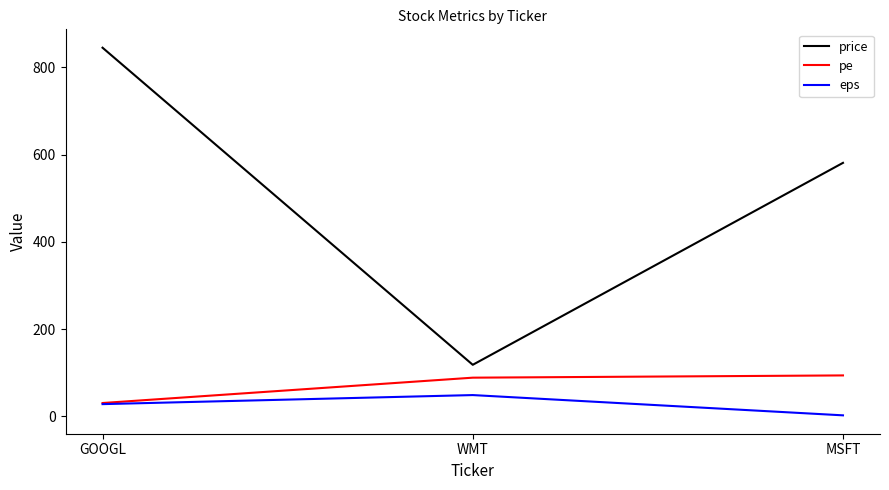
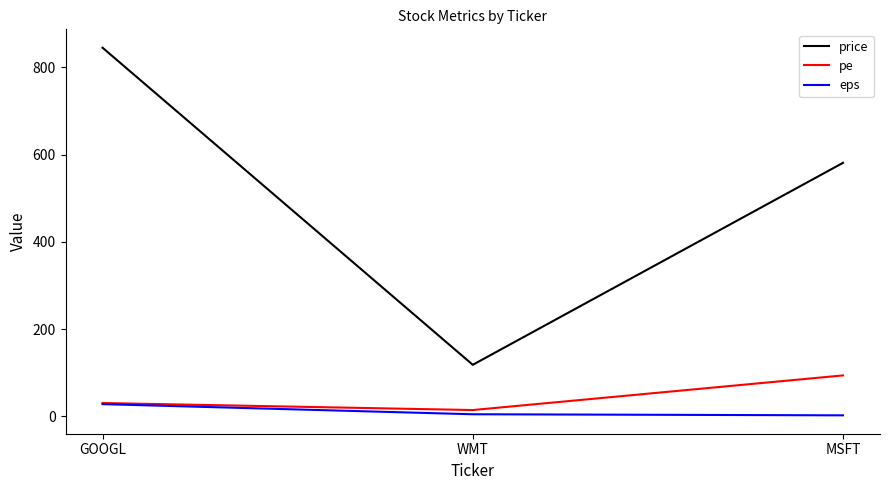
  {
    "price": {
      "GOOGL": 850,
      "WMT": 120,
      "MSFT": 580
    },
    "pe": {
-     "WMT": 90,
+     "WMT": 10,
      "MSFT": 90
    },
    "eps": {
-     "WMT": 50,
+     "WMT": 0,
      "MSFT": 0
    }
  }
